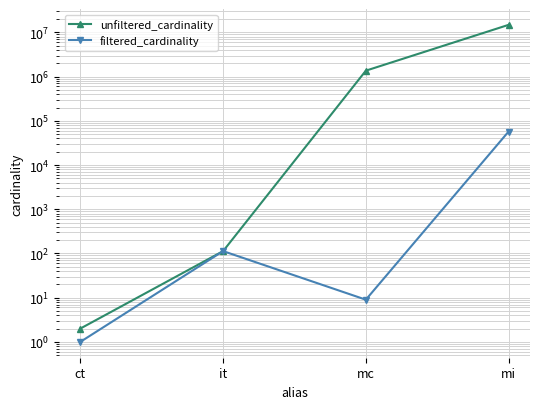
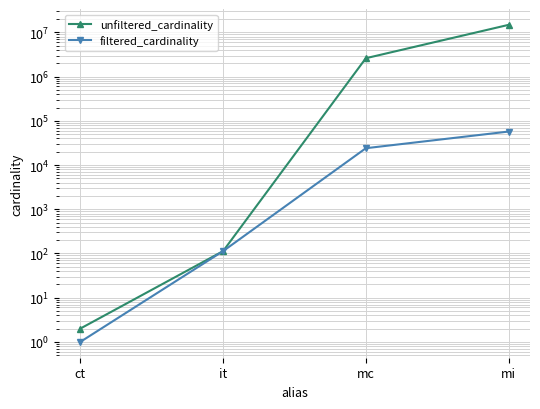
  {
    "unfiltered_cardinality": {
      "ct": 2,
-     "mc": 1400000,
+     "mc": 3000000,
      "mi": 15000000
    },
    "filtered_cardinality": {
      "ct": 1,
-     "mc": 9,
+     "mc": 20000,
      "mi": 60000
    }
  }
